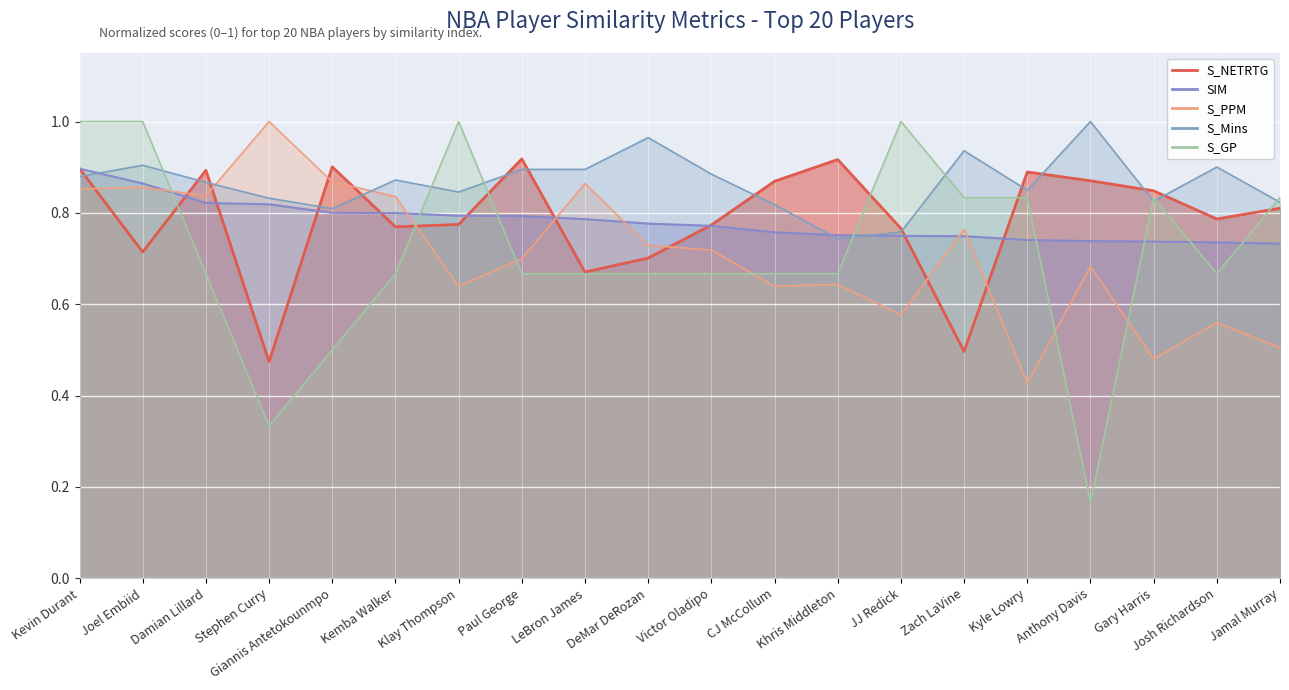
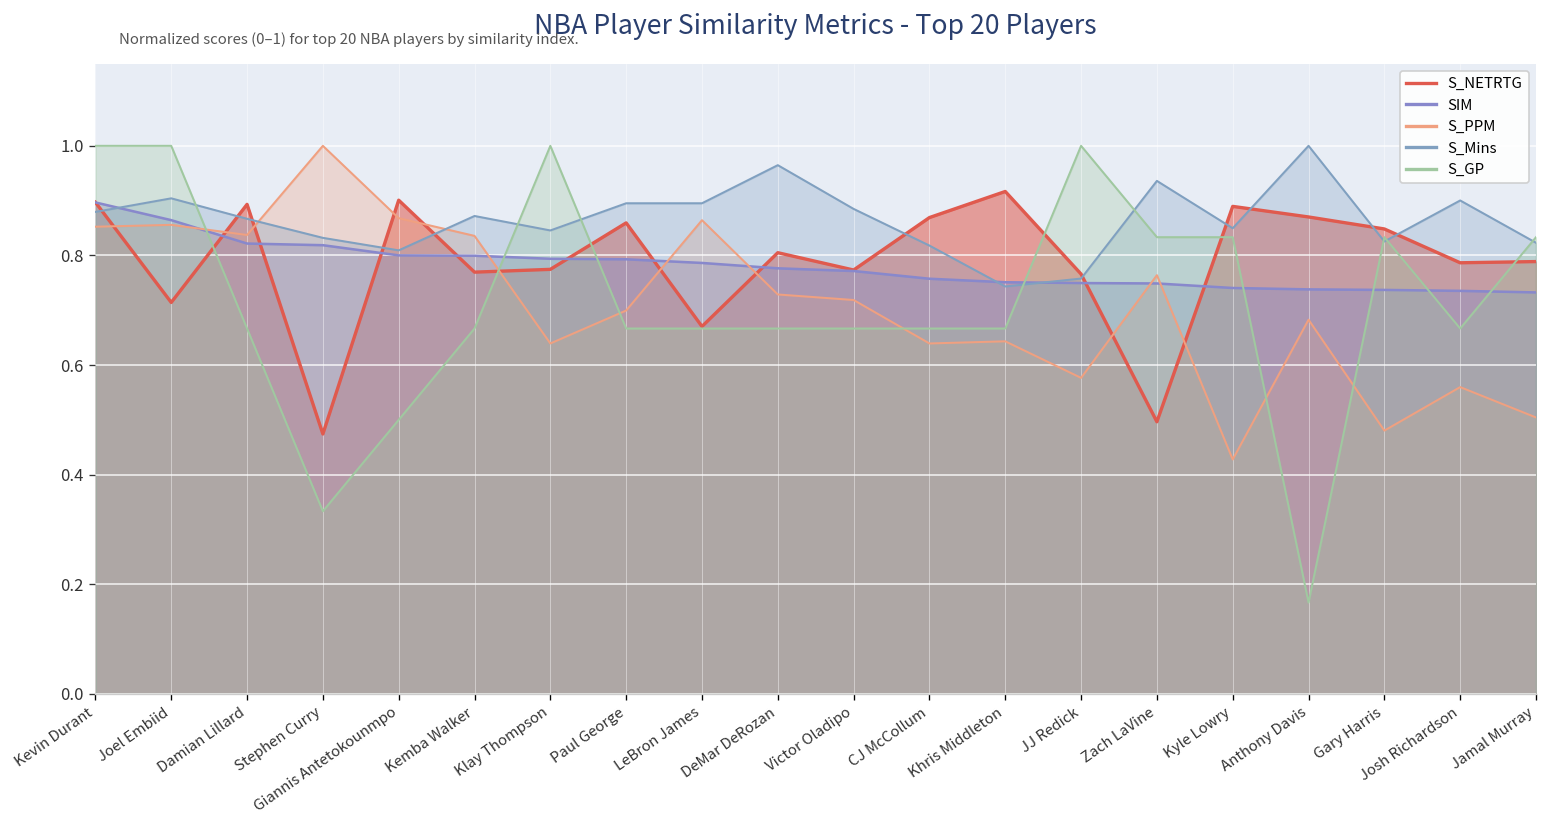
  {
    "S_NETRTG": {
      "Joel Embiid": 0.71,
      "Damian Lillard": 0.89,
      "Stephen Curry": 0.47,
      "Giannis Antetokounmpo": 0.90,
      "Kemba Walker": 0.77,
      "Klay Thompson": 0.77,
-     "Paul George": 0.92,
-     "DeMar DeRozan": 0.70,
+     "Paul George": 0.86,
+     "DeMar DeRozan": 0.81,
      "CJ McCollum": 0.87,
      "Khris Middleton": 0.92,
      "JJ Redick": 0.77,
      "Zach LaVine": 0.50,
      "Kyle Lowry": 0.89,
      "Anthony Davis": 0.87,
      "Gary Harris": 0.85,
      "Josh Richardson": 0.79,
-     "Jamal Murray": 0.81
+     "Jamal Murray": 0.79
    }
  }
